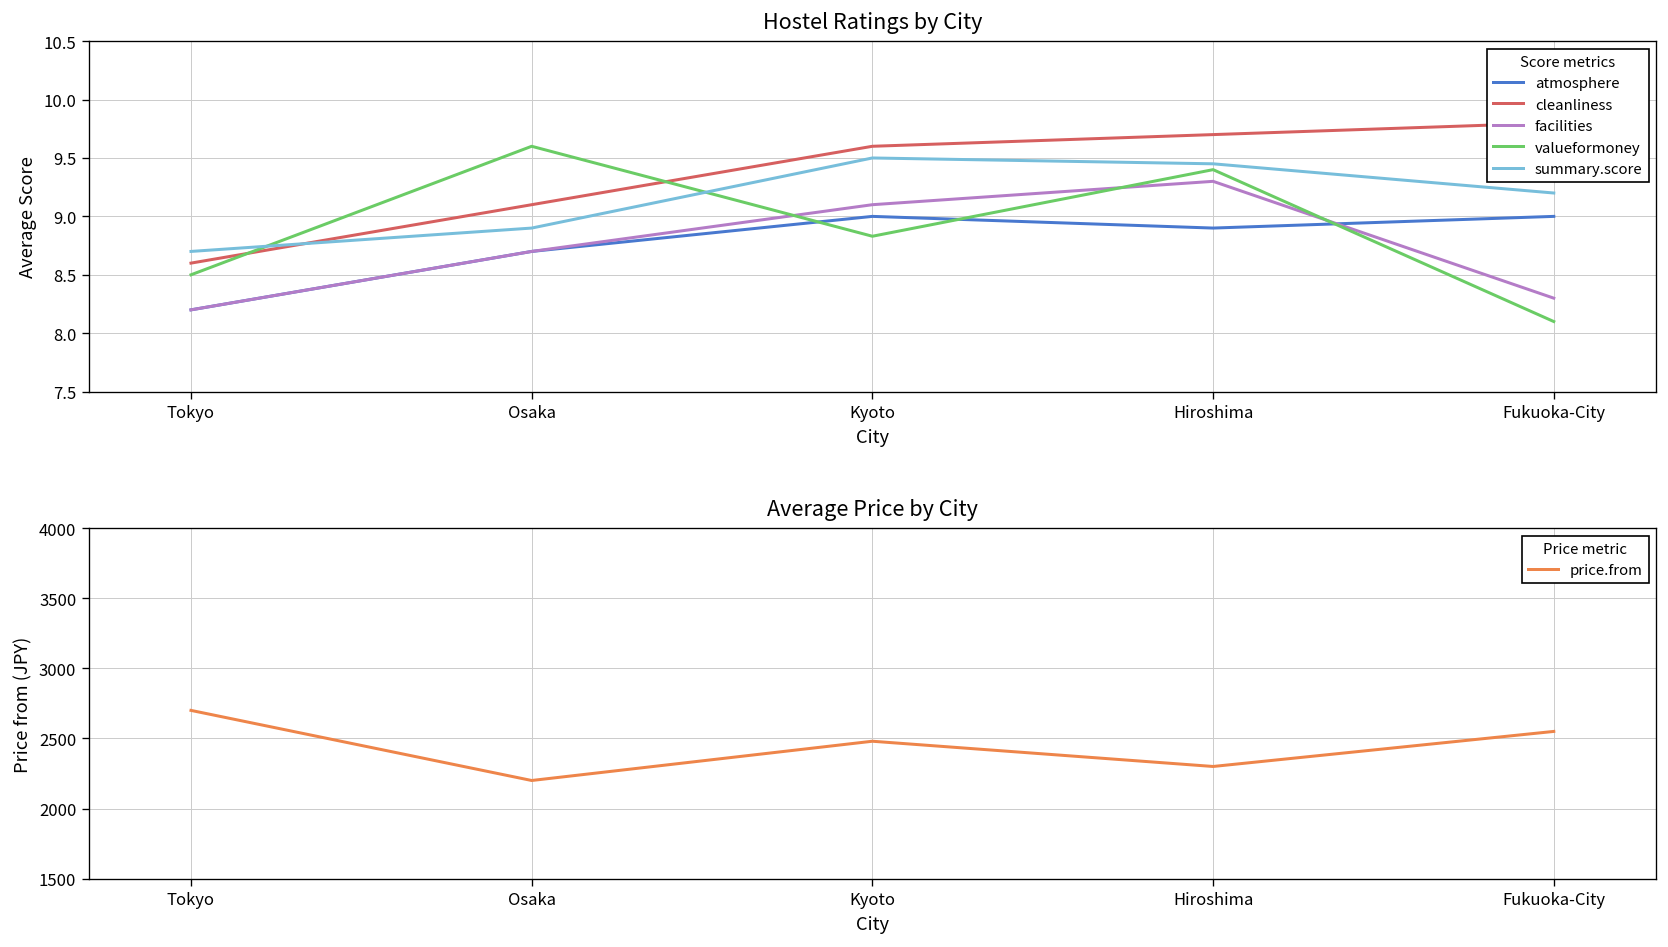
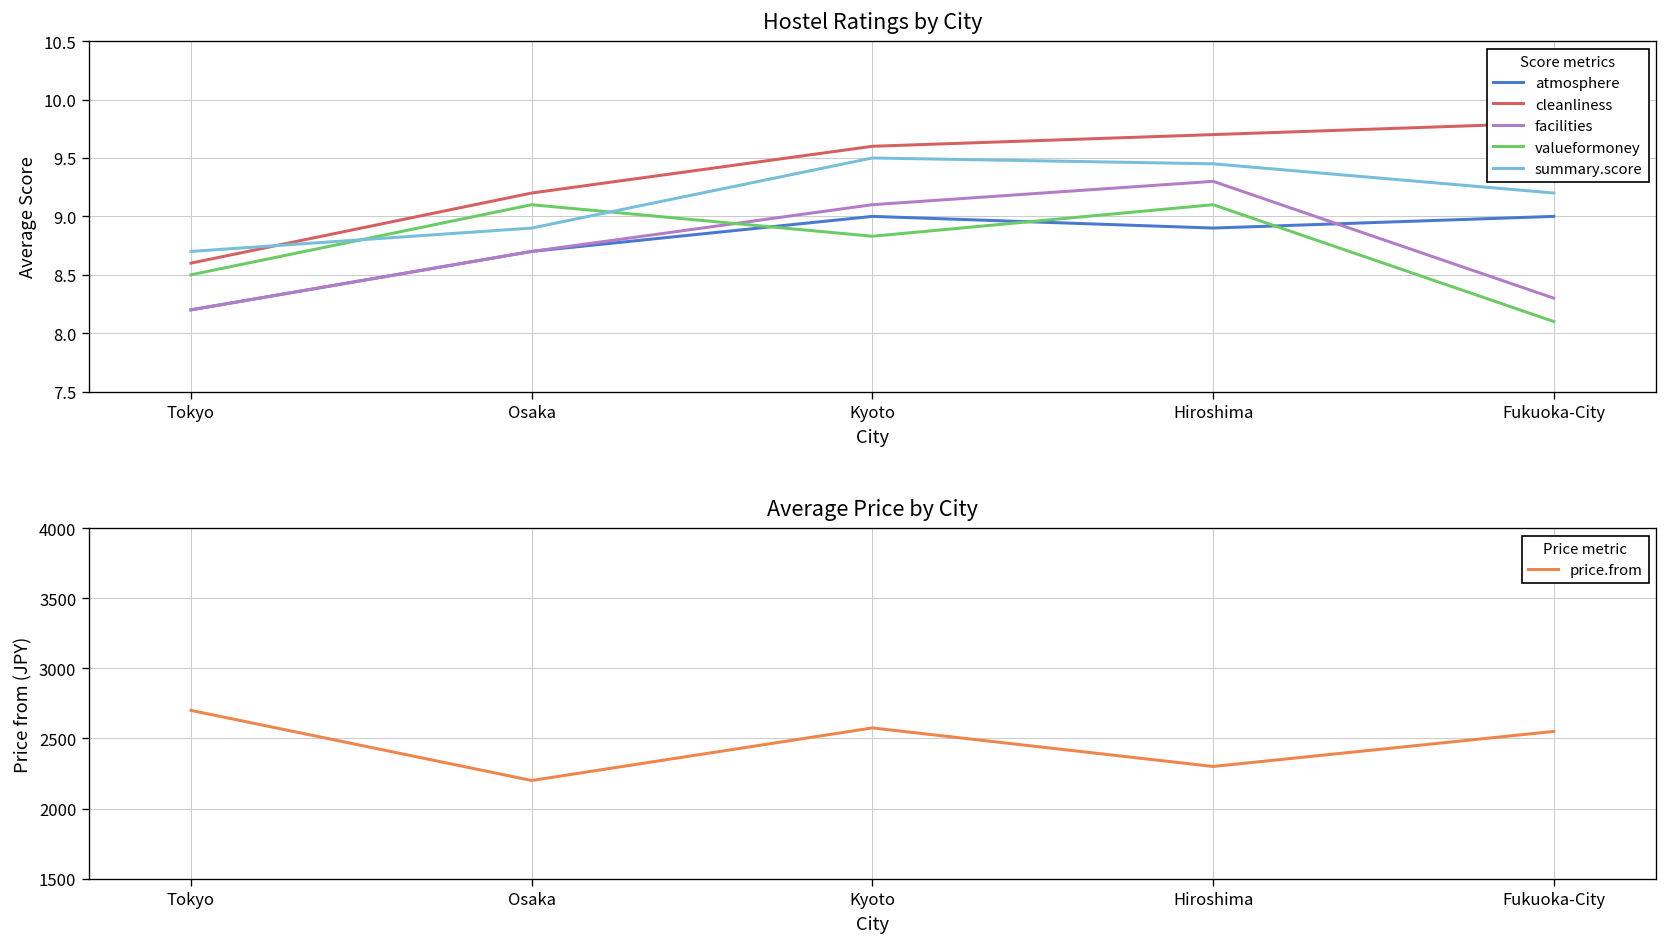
  {
    "Hostel Ratings by City": {
      "atmosphere": {
        "Kyoto": 9.0,
        "Hiroshima": 8.9,
        "Fukuoka-City": 9.0
      },
      "cleanliness": {
        "Tokyo": 8.6,
-       "Osaka": 9.1,
+       "Osaka": 9.2,
        "Kyoto": 9.6,
        "Hiroshima": 9.7
      },
      "facilities": {
        "Kyoto": 9.1,
        "Hiroshima": 9.3,
        "Fukuoka-City": 8.3
      },
      "valueformoney": {
        "Tokyo": 8.5,
-       "Osaka": 9.6,
+       "Osaka": 9.1,
        "Kyoto": 8.8,
-       "Hiroshima": 9.4,
+       "Hiroshima": 9.1,
        "Fukuoka-City": 8.1
      },
      "summary.score": {
        "Tokyo": 8.7,
        "Osaka": 8.9,
        "Kyoto": 9.5,
        "Hiroshima": 9.5,
        "Fukuoka-City": 9.2
      }
    },
    "Average Price by City": {
      "Tokyo": 2700,
      "Osaka": 2200,
-     "Kyoto": 2480,
+     "Kyoto": 2580,
      "Hiroshima": 2300,
      "Fukuoka-City": 2550
    }
  }
